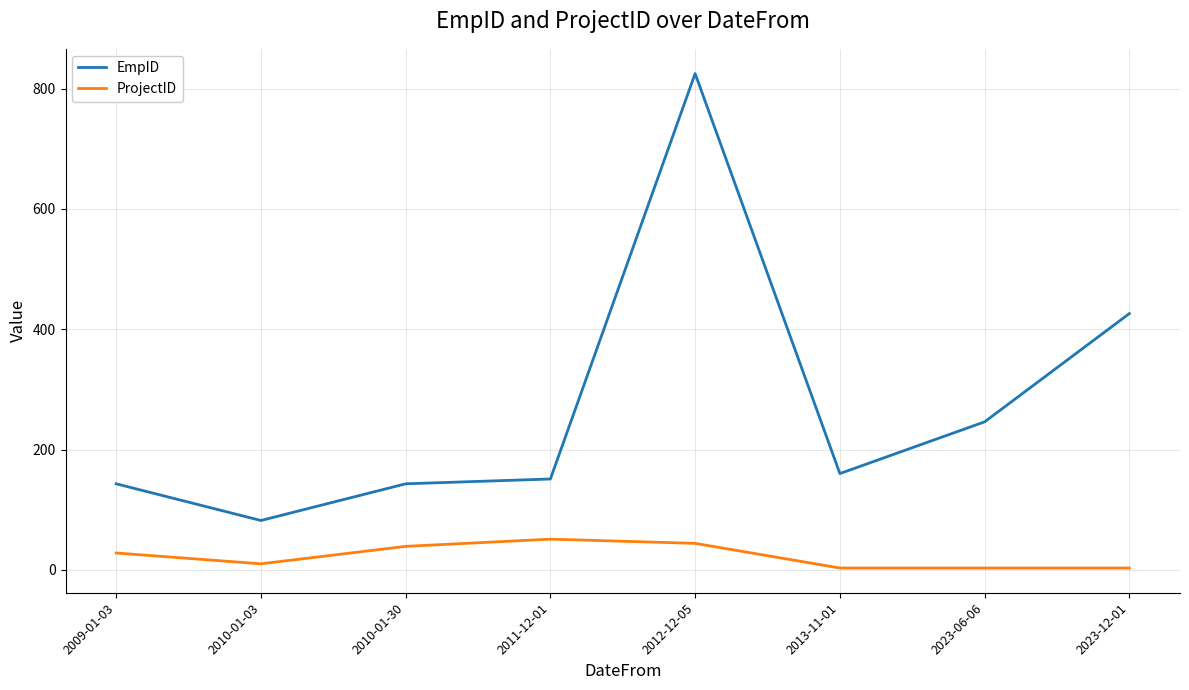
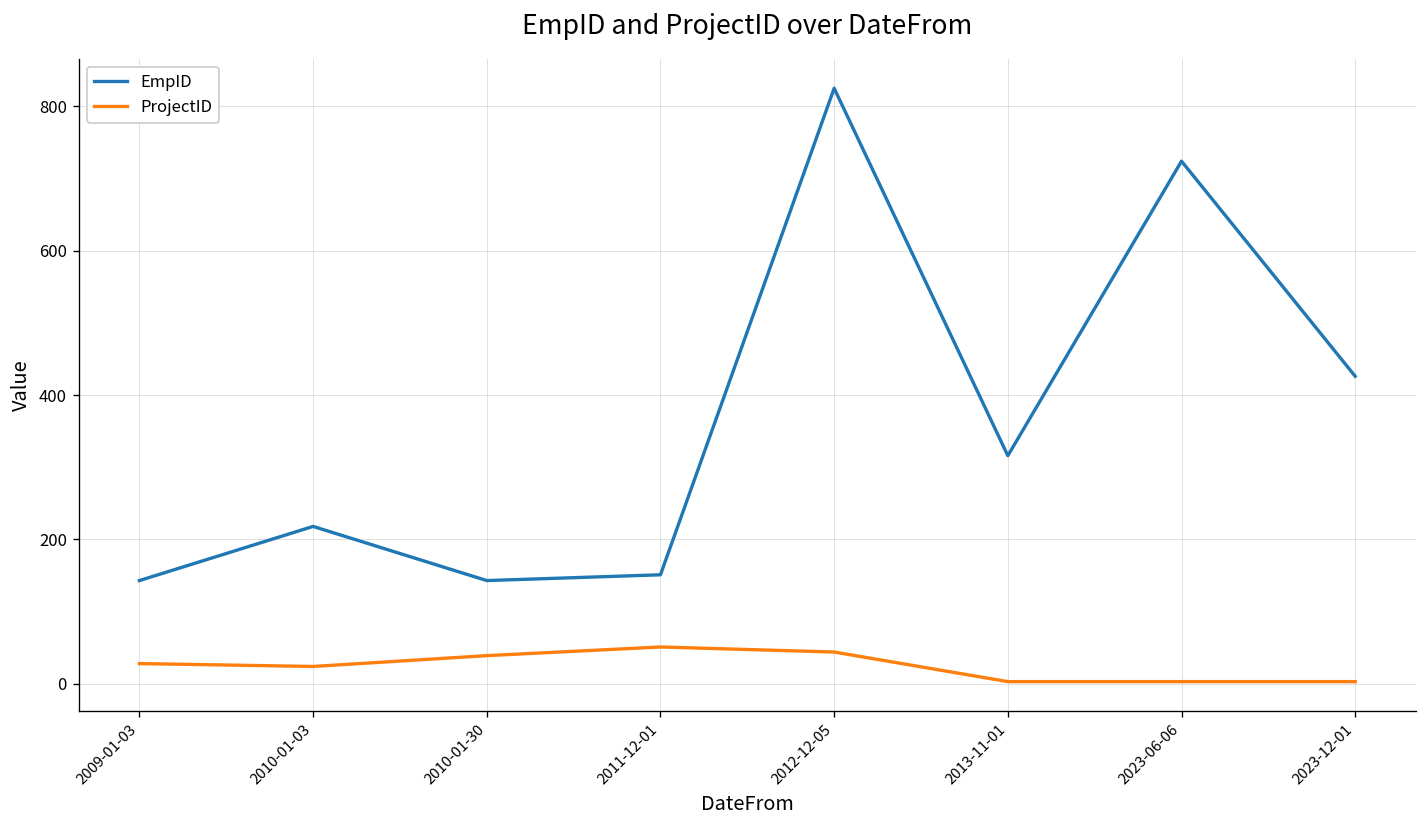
  {
    "EmpID": {
      "2009-01-03": 140,
-     "2010-01-03": 80,
+     "2010-01-03": 220,
      "2010-01-30": 140,
      "2011-12-01": 150,
      "2012-12-05": 830,
-     "2013-11-01": 160,
-     "2023-06-06": 250,
+     "2013-11-01": 320,
+     "2023-06-06": 720,
      "2023-12-01": 430
    },
    "ProjectID": {
      "2009-01-03": 30,
-     "2010-01-03": 10,
+     "2010-01-03": 20,
      "2010-01-30": 40,
      "2011-12-01": 50,
      "2012-12-05": 40,
      "2013-11-01": 0,
      "2023-06-06": 0,
      "2023-12-01": 0
    }
  }
